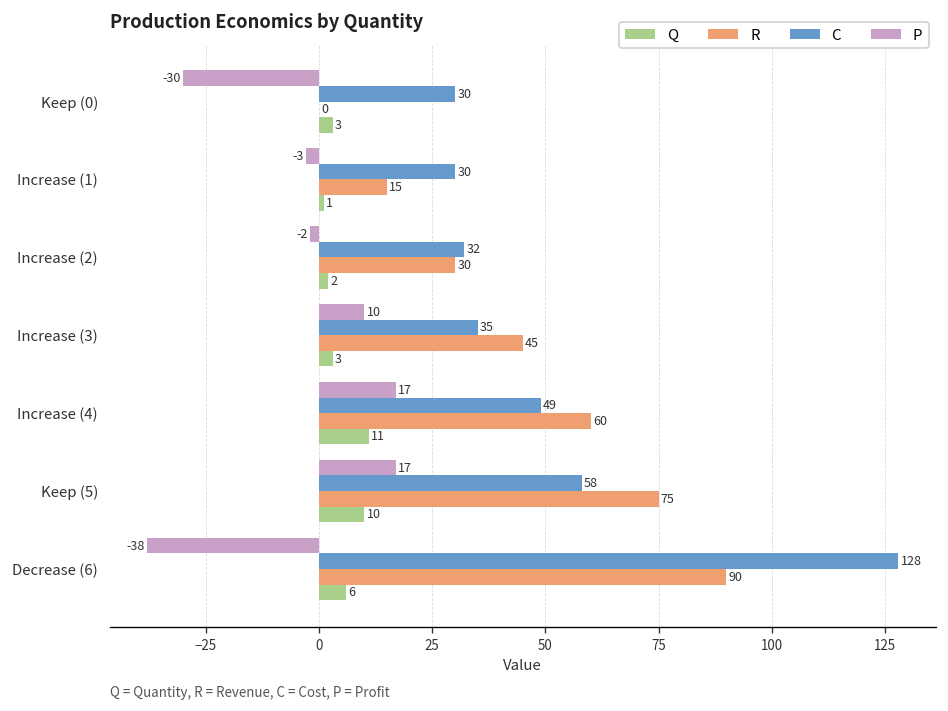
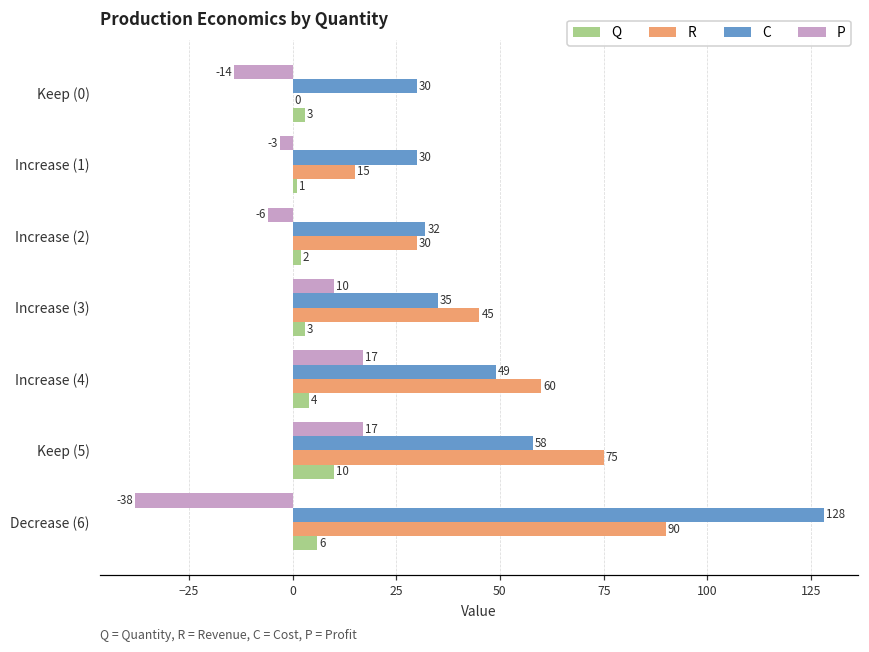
  {
    "Q": {
      "Keep (0)": 3,
      "Increase (1)": 1,
      "Increase (2)": 2,
      "Increase (3)": 3,
-     "Increase (4)": 11,
+     "Increase (4)": 4,
      "Keep (5)": 10,
      "Decrease (6)": 6
    },
    "R": {
      "Keep (0)": 0,
      "Increase (1)": 15,
      "Increase (2)": 30,
      "Increase (3)": 45,
      "Increase (4)": 60,
      "Keep (5)": 75,
      "Decrease (6)": 90
    },
    "C": {
      "Keep (0)": 30,
      "Increase (1)": 30,
      "Increase (2)": 32,
      "Increase (3)": 35,
      "Increase (4)": 49,
      "Keep (5)": 58,
      "Decrease (6)": 128
    },
    "P": {
-     "Keep (0)": -30,
+     "Keep (0)": -14,
      "Increase (1)": -3,
-     "Increase (2)": -2,
+     "Increase (2)": -6,
      "Increase (3)": 10,
      "Increase (4)": 17,
      "Keep (5)": 17,
      "Decrease (6)": -38
    }
  }
